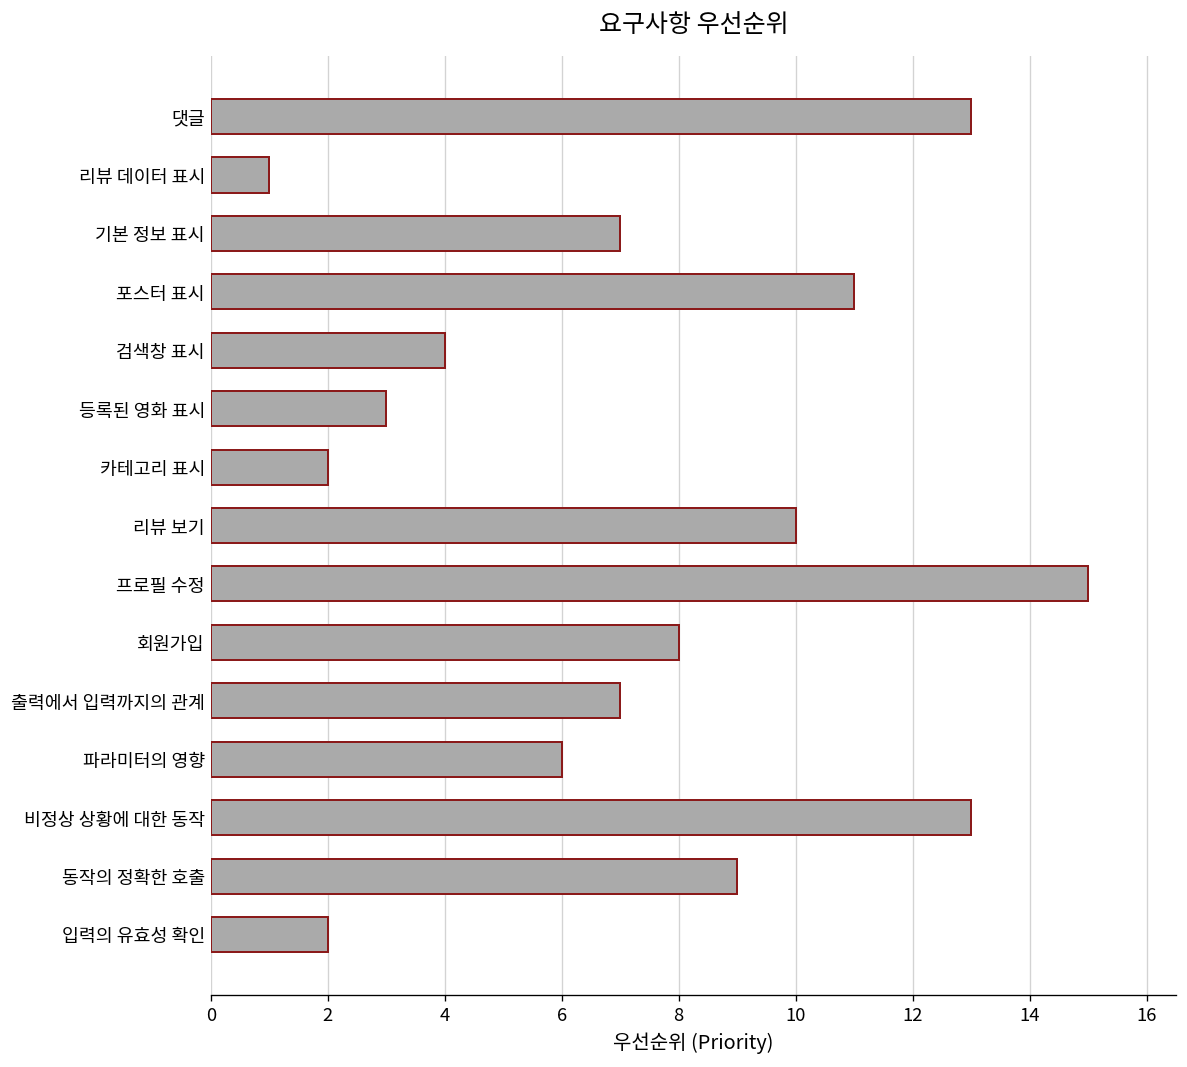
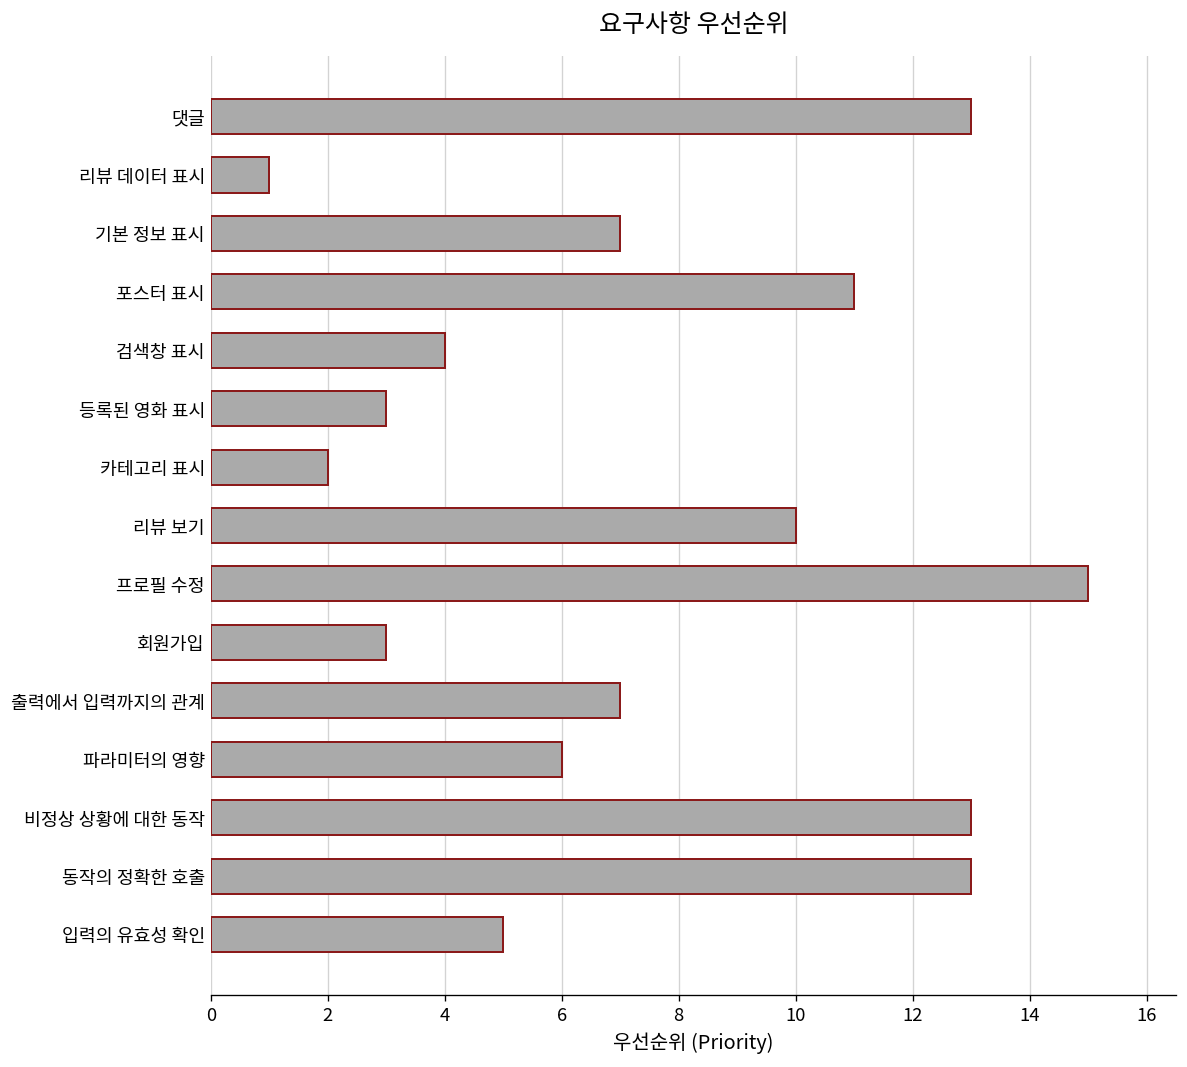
  {
    "댓글": 13,
    "리뷰 데이터 표시": 1,
    "기본 정보 표시": 7,
    "포스터 표시": 11,
    "검색창 표시": 4,
    "등록된 영화 표시": 3,
    "카테고리 표시": 2,
    "리뷰 보기": 10,
    "프로필 수정": 15,
-   "회원가입": 8,
+   "회원가입": 3,
    "출력에서 입력까지의 관계": 7,
    "파라미터의 영향": 6,
    "비정상 상황에 대한 동작": 13,
-   "동작의 정확한 호출": 9,
-   "입력의 유효성 확인": 2
+   "동작의 정확한 호출": 13,
+   "입력의 유효성 확인": 5
  }
